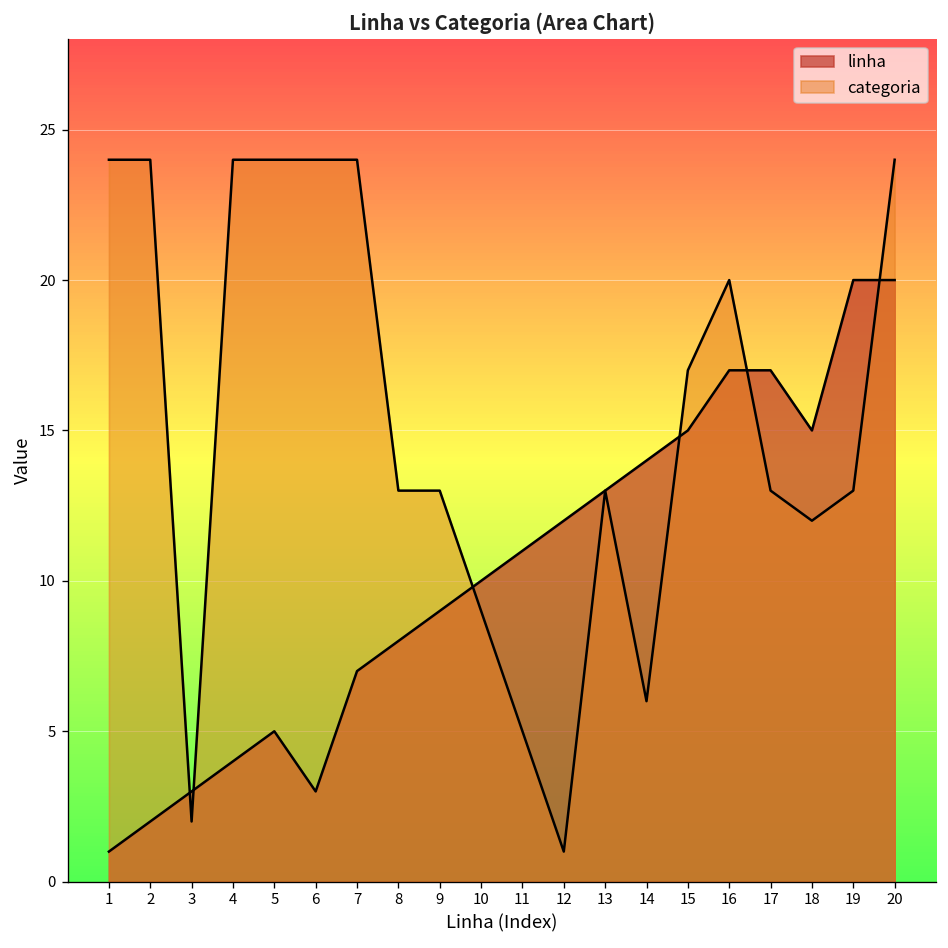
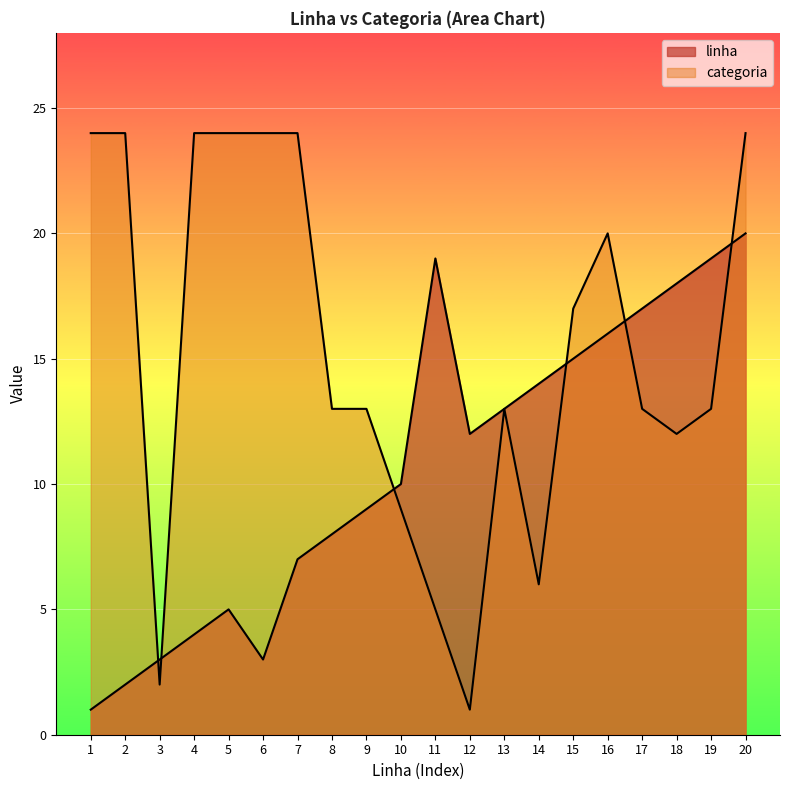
  {
    "linha": {
      "1": 1,
      "2": 2,
      "3": 3,
      "4": 4,
      "5": 5,
      "6": 3,
      "7": 7,
      "8": 8,
      "9": 9,
      "10": 10,
-     "11": 11,
+     "11": 19,
      "12": 12,
      "14": 14,
      "15": 15,
-     "16": 17,
+     "16": 16,
      "17": 17,
-     "18": 15,
-     "19": 20,
+     "18": 18,
+     "19": 19,
      "20": 20
    },
    "categoria": {
      "1": 24,
      "2": 24,
      "3": 2,
      "4": 24,
      "5": 24,
      "6": 24,
      "7": 24,
      "8": 13,
      "9": 13,
      "10": 9,
      "11": 5,
      "12": 1,
      "14": 6,
      "15": 17,
      "16": 20,
      "17": 13,
      "18": 12,
      "19": 13,
      "20": 24
    }
  }
